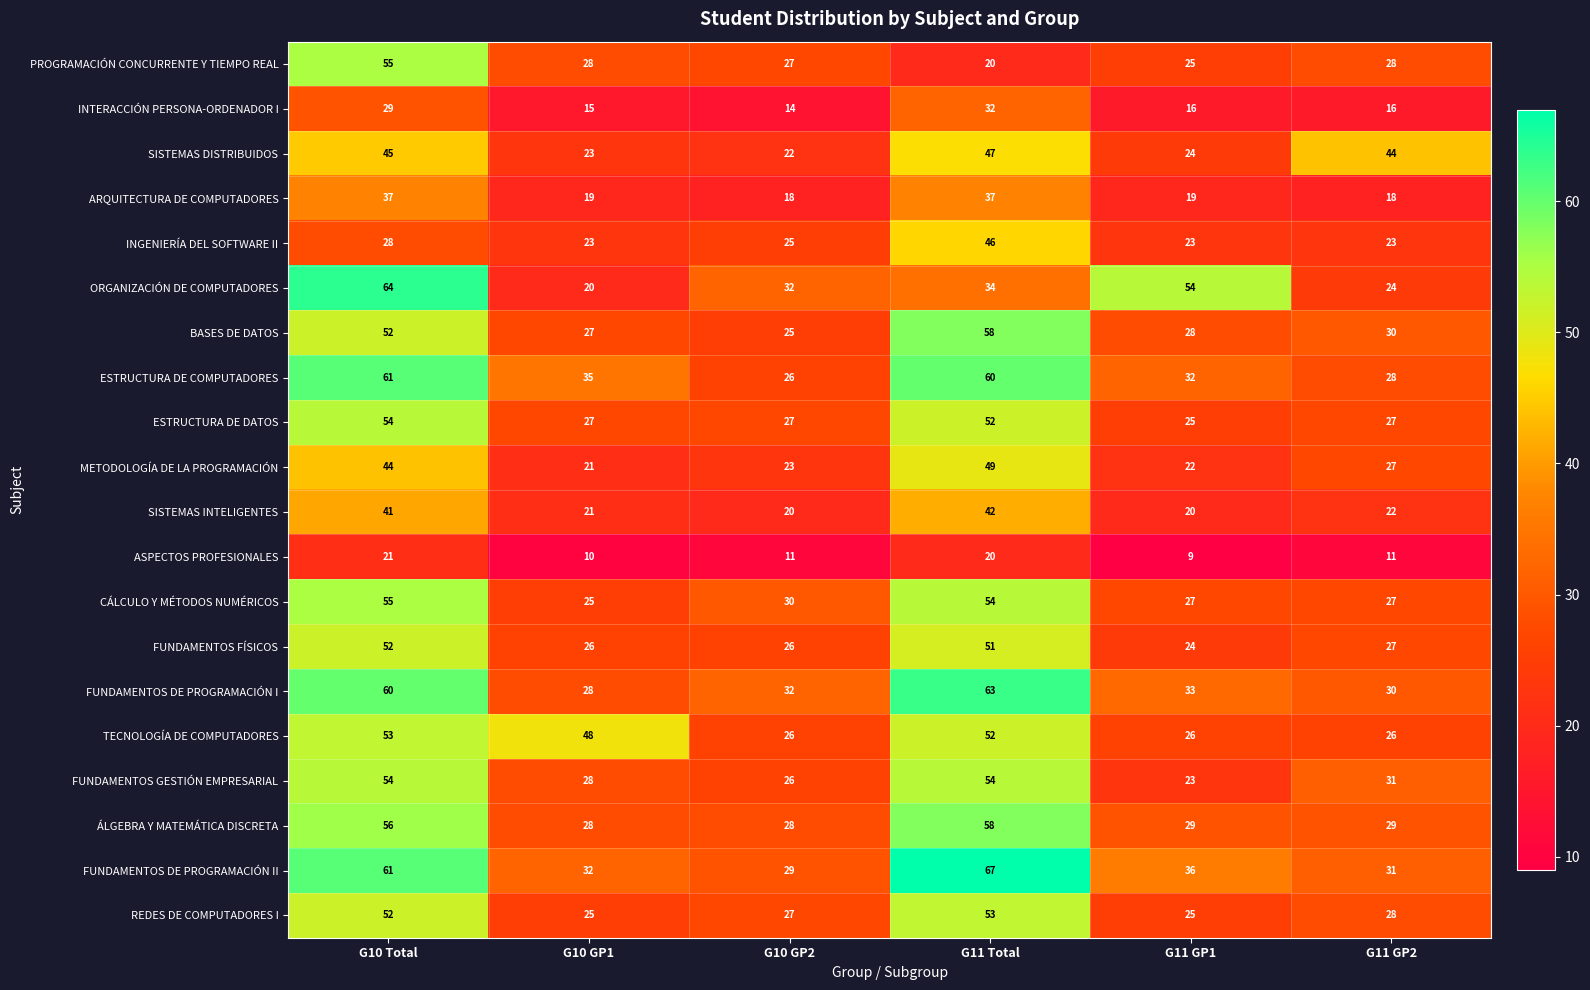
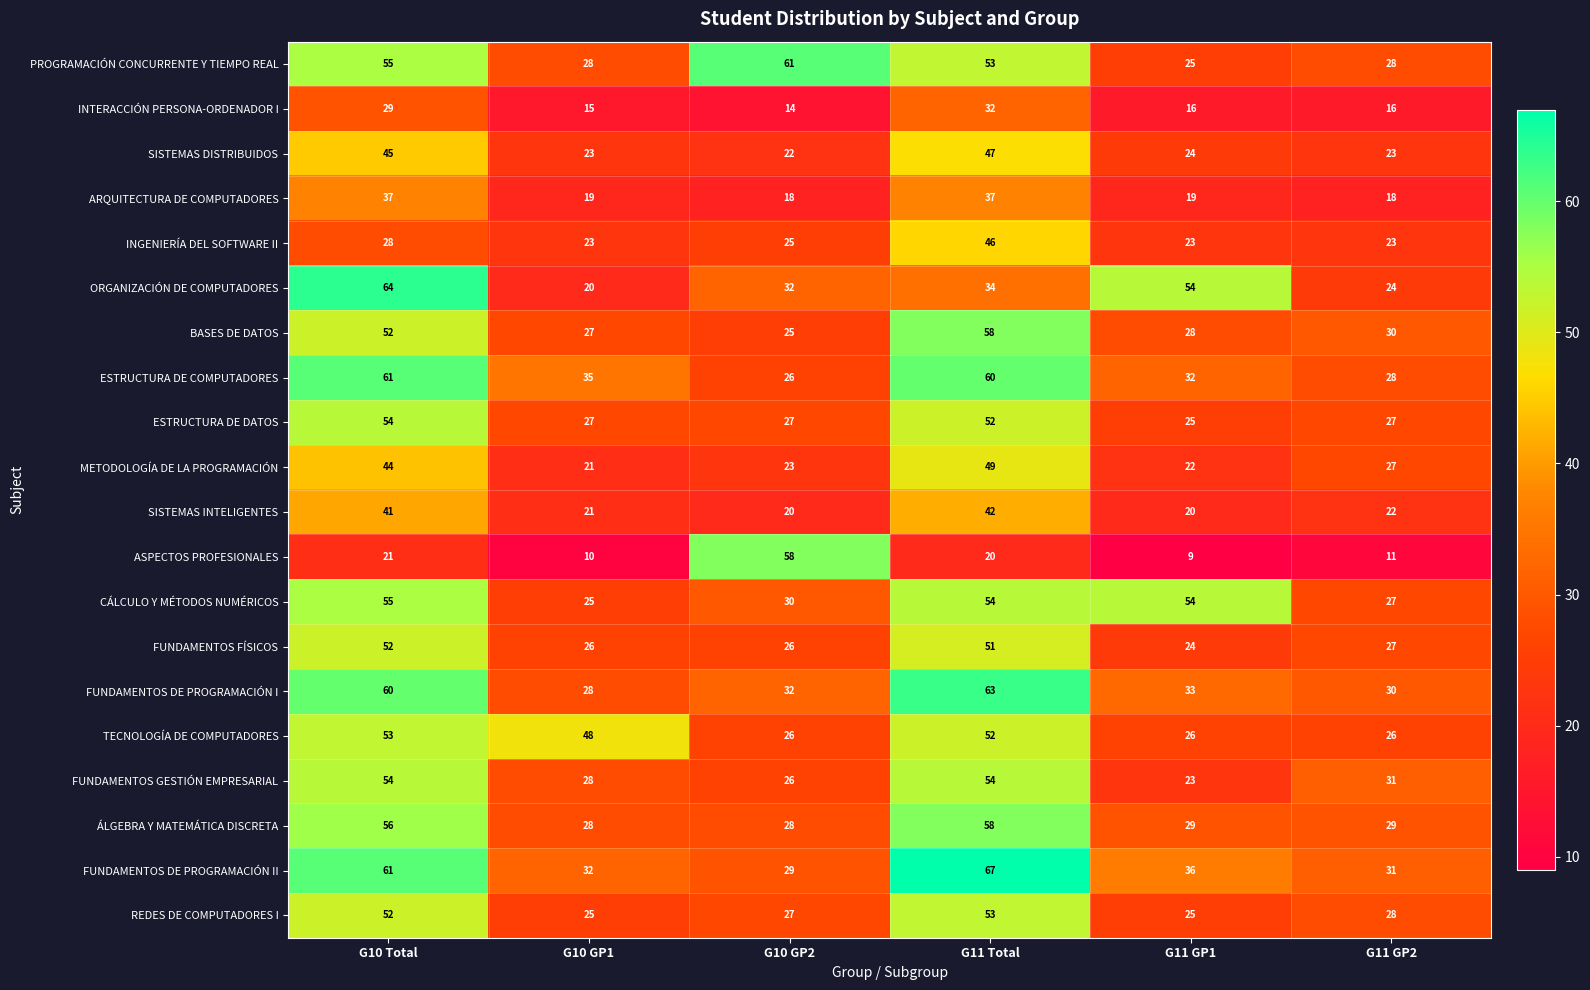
  {
    "PROGRAMACIÓN CONCURRENTE Y TIEMPO REAL": {
      "G10 Total": 55,
      "G10 GP1": 28,
-     "G10 GP2": 27,
-     "G11 Total": 20,
+     "G10 GP2": 61,
+     "G11 Total": 53,
      "G11 GP1": 25,
      "G11 GP2": 28
    },
    "INTERACCIÓN PERSONA-ORDENADOR I": {
      "G10 Total": 29,
      "G10 GP1": 15,
      "G10 GP2": 14,
      "G11 Total": 32,
      "G11 GP1": 16,
      "G11 GP2": 16
    },
    "SISTEMAS DISTRIBUIDOS": {
      "G10 Total": 45,
      "G10 GP1": 23,
      "G10 GP2": 22,
      "G11 Total": 47,
      "G11 GP1": 24,
-     "G11 GP2": 44
+     "G11 GP2": 23
    },
    "ARQUITECTURA DE COMPUTADORES": {
      "G10 Total": 37,
      "G10 GP1": 19,
      "G10 GP2": 18,
      "G11 Total": 37,
      "G11 GP1": 19,
      "G11 GP2": 18
    },
    "INGENIERÍA DEL SOFTWARE II": {
      "G10 Total": 28,
      "G10 GP1": 23,
      "G10 GP2": 25,
      "G11 Total": 46,
      "G11 GP1": 23,
      "G11 GP2": 23
    },
    "ORGANIZACIÓN DE COMPUTADORES": {
      "G10 Total": 64,
      "G10 GP1": 20,
      "G10 GP2": 32,
      "G11 Total": 34,
      "G11 GP1": 54,
      "G11 GP2": 24
    },
    "BASES DE DATOS": {
      "G10 Total": 52,
      "G10 GP1": 27,
      "G10 GP2": 25,
      "G11 Total": 58,
      "G11 GP1": 28,
      "G11 GP2": 30
    },
    "ESTRUCTURA DE COMPUTADORES": {
      "G10 Total": 61,
      "G10 GP1": 35,
      "G10 GP2": 26,
      "G11 Total": 60,
      "G11 GP1": 32,
      "G11 GP2": 28
    },
    "ESTRUCTURA DE DATOS": {
      "G10 Total": 54,
      "G10 GP1": 27,
      "G10 GP2": 27,
      "G11 Total": 52,
      "G11 GP1": 25,
      "G11 GP2": 27
    },
    "METODOLOGÍA DE LA PROGRAMACIÓN": {
      "G10 Total": 44,
      "G10 GP1": 21,
      "G10 GP2": 23,
      "G11 Total": 49,
      "G11 GP1": 22,
      "G11 GP2": 27
    },
    "SISTEMAS INTELIGENTES": {
      "G10 Total": 41,
      "G10 GP1": 21,
      "G10 GP2": 20,
      "G11 Total": 42,
      "G11 GP1": 20,
      "G11 GP2": 22
    },
    "ASPECTOS PROFESIONALES": {
      "G10 Total": 21,
      "G10 GP1": 10,
-     "G10 GP2": 11,
+     "G10 GP2": 58,
      "G11 Total": 20,
      "G11 GP1": 9,
      "G11 GP2": 11
    },
    "CÁLCULO Y MÉTODOS NUMÉRICOS": {
      "G10 Total": 55,
      "G10 GP1": 25,
      "G10 GP2": 30,
      "G11 Total": 54,
-     "G11 GP1": 27,
+     "G11 GP1": 54,
      "G11 GP2": 27
    },
    "FUNDAMENTOS FÍSICOS": {
      "G10 Total": 52,
      "G10 GP1": 26,
      "G10 GP2": 26,
      "G11 Total": 51,
      "G11 GP1": 24,
      "G11 GP2": 27
    },
    "FUNDAMENTOS DE PROGRAMACIÓN I": {
      "G10 Total": 60,
      "G10 GP1": 28,
      "G10 GP2": 32,
      "G11 Total": 63,
      "G11 GP1": 33,
      "G11 GP2": 30
    },
    "TECNOLOGÍA DE COMPUTADORES": {
      "G10 Total": 53,
      "G10 GP1": 48,
      "G10 GP2": 26,
      "G11 Total": 52,
      "G11 GP1": 26,
      "G11 GP2": 26
    },
    "FUNDAMENTOS GESTIÓN EMPRESARIAL": {
      "G10 Total": 54,
      "G10 GP1": 28,
      "G10 GP2": 26,
      "G11 Total": 54,
      "G11 GP1": 23,
      "G11 GP2": 31
    },
    "ÁLGEBRA Y MATEMÁTICA DISCRETA": {
      "G10 Total": 56,
      "G10 GP1": 28,
      "G10 GP2": 28,
      "G11 Total": 58,
      "G11 GP1": 29,
      "G11 GP2": 29
    },
    "FUNDAMENTOS DE PROGRAMACIÓN II": {
      "G10 Total": 61,
      "G10 GP1": 32,
      "G10 GP2": 29,
      "G11 Total": 67,
      "G11 GP1": 36,
      "G11 GP2": 31
    },
    "REDES DE COMPUTADORES I": {
      "G10 Total": 52,
      "G10 GP1": 25,
      "G10 GP2": 27,
      "G11 Total": 53,
      "G11 GP1": 25,
      "G11 GP2": 28
    }
  }
